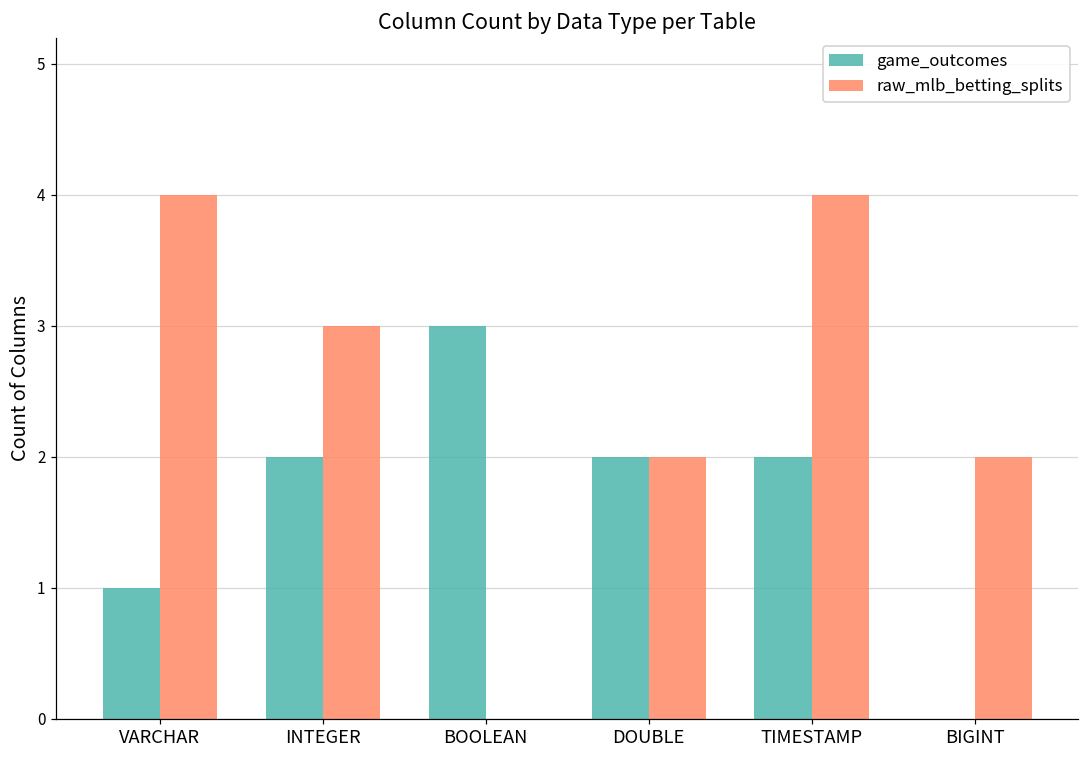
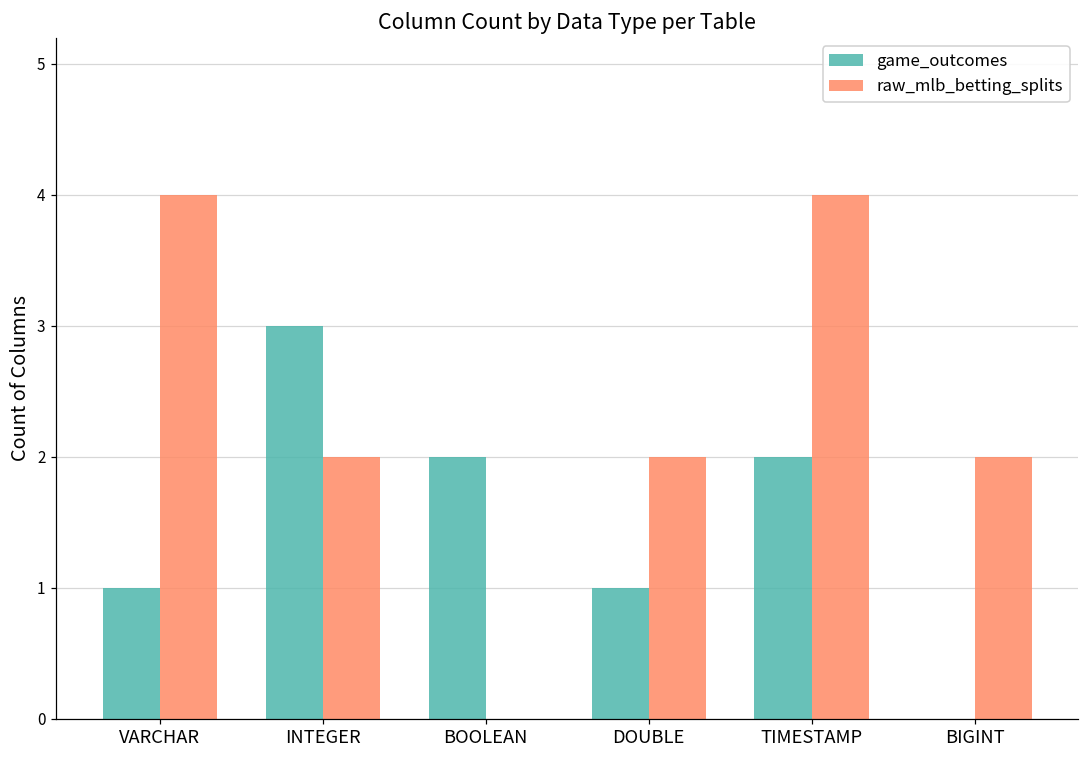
  {
    "game_outcomes": {
      "VARCHAR": 1,
-     "INTEGER": 2,
-     "BOOLEAN": 3,
-     "DOUBLE": 2,
+     "INTEGER": 3,
+     "BOOLEAN": 2,
+     "DOUBLE": 1,
      "TIMESTAMP": 2,
      "BIGINT": 0
    },
    "raw_mlb_betting_splits": {
      "VARCHAR": 4,
-     "INTEGER": 3,
+     "INTEGER": 2,
      "BOOLEAN": 0,
      "DOUBLE": 2,
      "TIMESTAMP": 4,
      "BIGINT": 2
    }
  }
